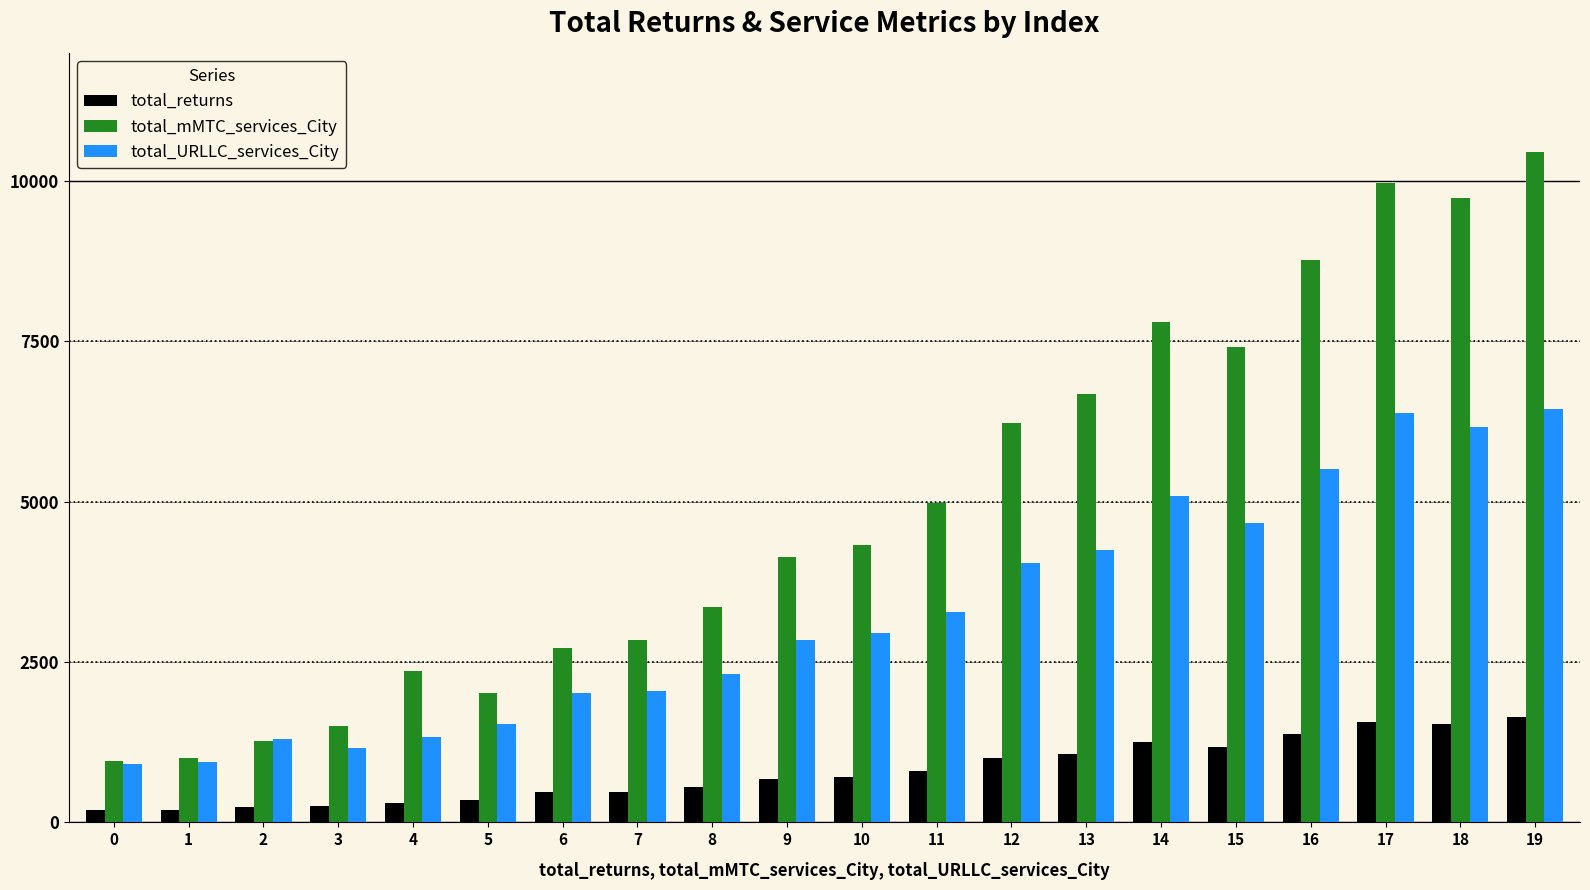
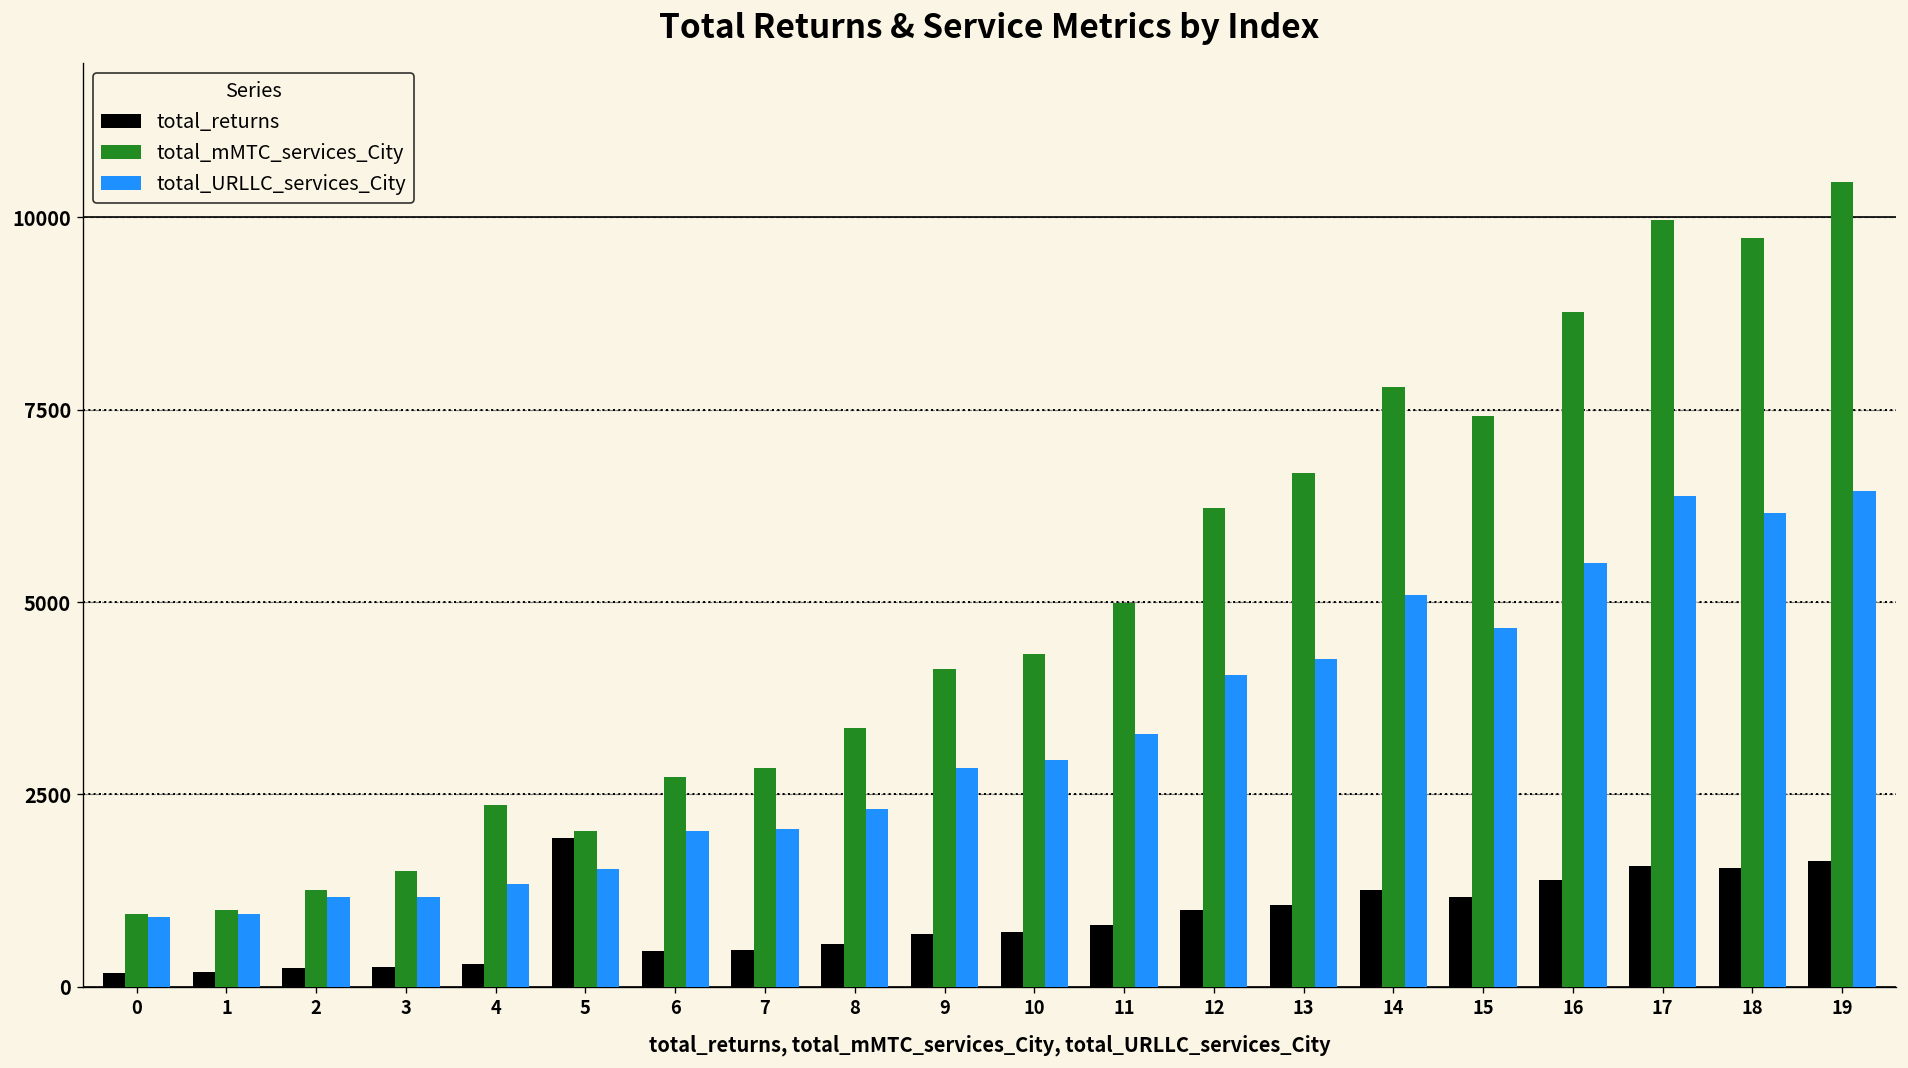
  {
    "total_returns": {
      "0": 200,
      "1": 200,
      "2": 200,
      "3": 300,
      "4": 300,
-     "5": 300,
+     "5": 1900,
      "6": 500,
      "7": 500,
      "8": 600,
      "9": 700,
      "10": 700,
      "11": 800,
      "12": 1000,
      "13": 1100,
      "14": 1300,
      "15": 1200,
      "16": 1400,
      "17": 1600,
      "18": 1500,
      "19": 1600
    },
    "total_mMTC_services_City": {
      "0": 900,
      "1": 1000,
      "2": 1300,
      "3": 1500,
      "4": 2400,
      "5": 2000,
      "6": 2700,
      "7": 2800,
      "8": 3400,
      "9": 4100,
      "10": 4300,
      "11": 5000,
      "12": 6200,
      "13": 6700,
      "14": 7800,
      "15": 7400,
      "16": 8800,
      "17": 10000,
      "18": 9700,
      "19": 10500
    },
    "total_URLLC_services_City": {
      "0": 900,
      "1": 900,
-     "2": 1300,
+     "2": 1200,
      "3": 1200,
      "4": 1300,
      "5": 1500,
      "6": 2000,
      "7": 2100,
      "8": 2300,
      "9": 2800,
      "10": 3000,
      "11": 3300,
      "12": 4000,
      "13": 4300,
      "14": 5100,
      "15": 4700,
      "16": 5500,
      "17": 6400,
      "18": 6200,
      "19": 6400
    }
  }
